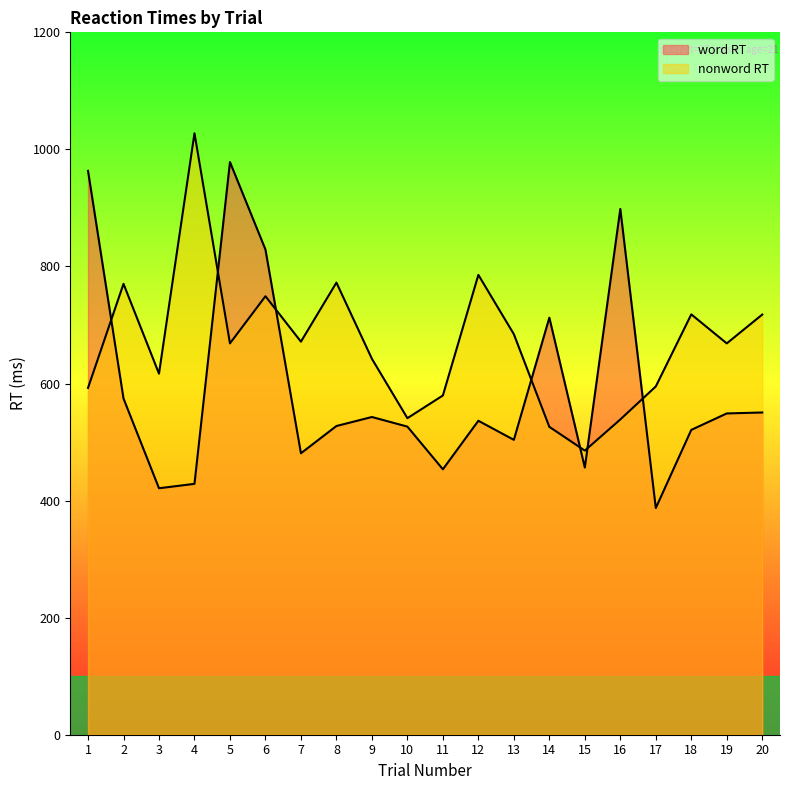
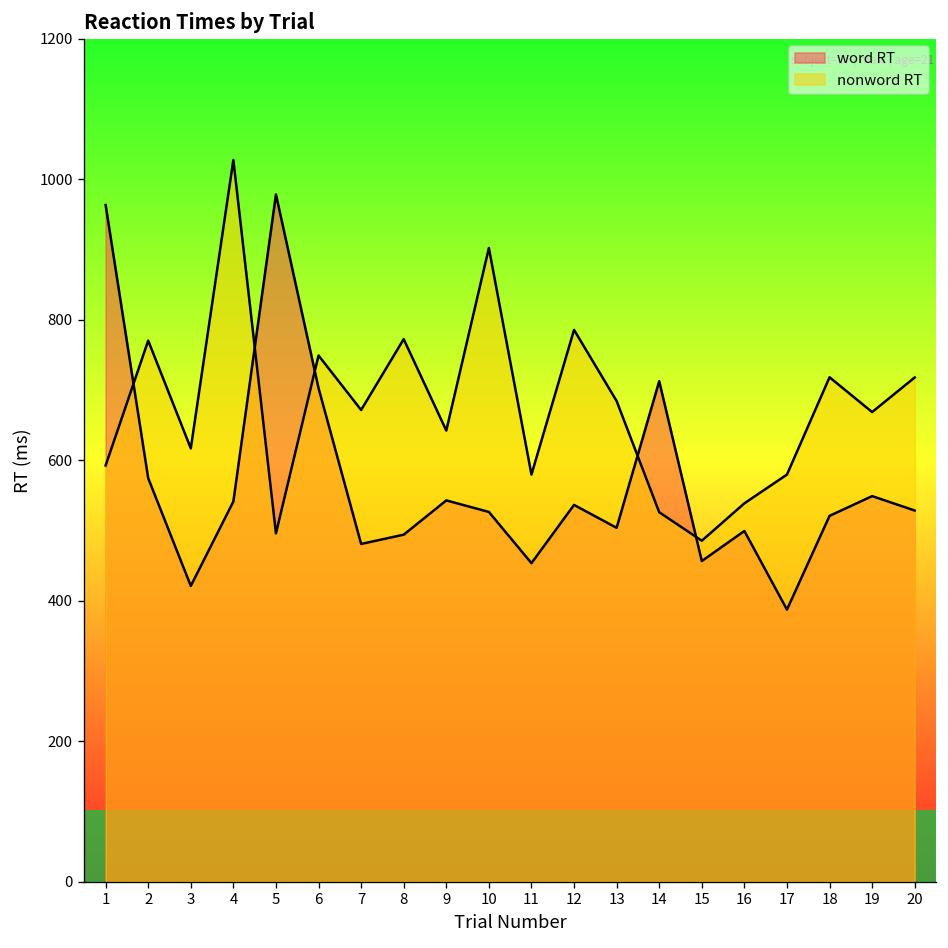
  {
    "word RT": {
      "1": 960,
      "2": 570,
      "3": 420,
-     "4": 430,
+     "4": 540,
      "5": 980,
-     "6": 830,
+     "6": 700,
      "7": 480,
-     "8": 530,
+     "8": 490,
      "9": 540,
      "10": 530,
      "11": 450,
      "12": 540,
      "13": 500,
      "14": 710,
      "15": 460,
-     "16": 900,
+     "16": 500,
      "17": 390,
      "18": 520,
      "19": 550,
-     "20": 550
+     "20": 530
    },
    "nonword RT": {
      "1": 590,
      "2": 770,
      "3": 620,
      "4": 1030,
-     "5": 670,
+     "5": 500,
      "6": 750,
      "7": 670,
      "8": 770,
      "9": 640,
-     "10": 540,
+     "10": 900,
      "11": 580,
      "12": 790,
      "13": 680,
      "14": 530,
      "15": 490,
      "16": 540,
-     "17": 600,
+     "17": 580,
      "18": 720,
      "19": 670,
      "20": 720
    }
  }
